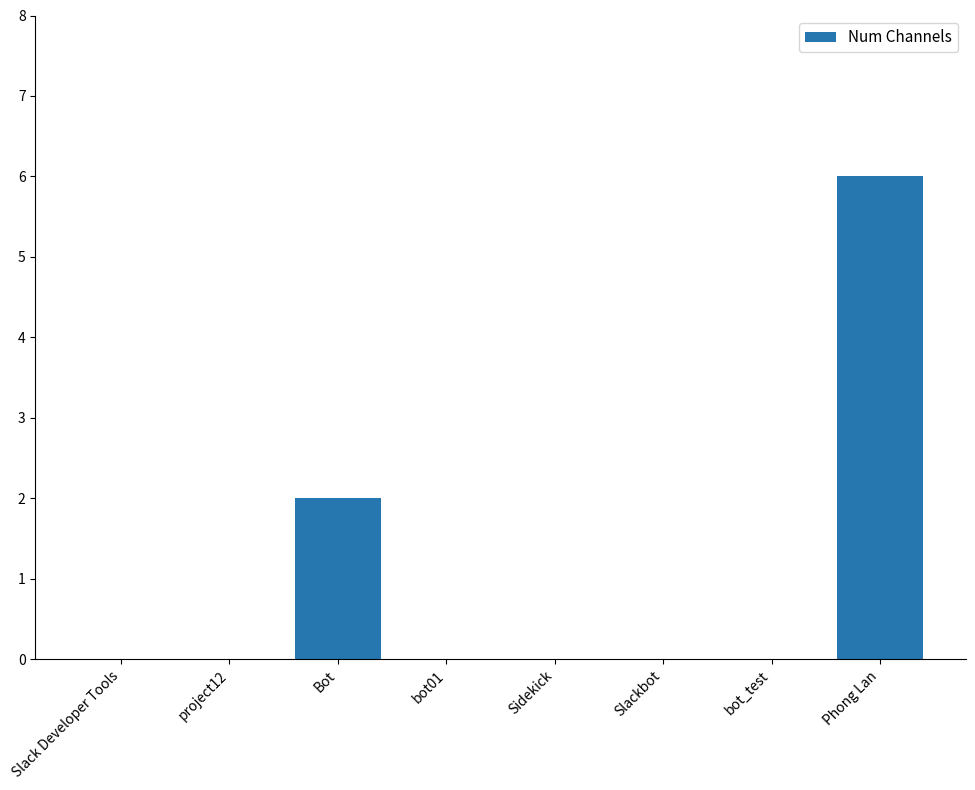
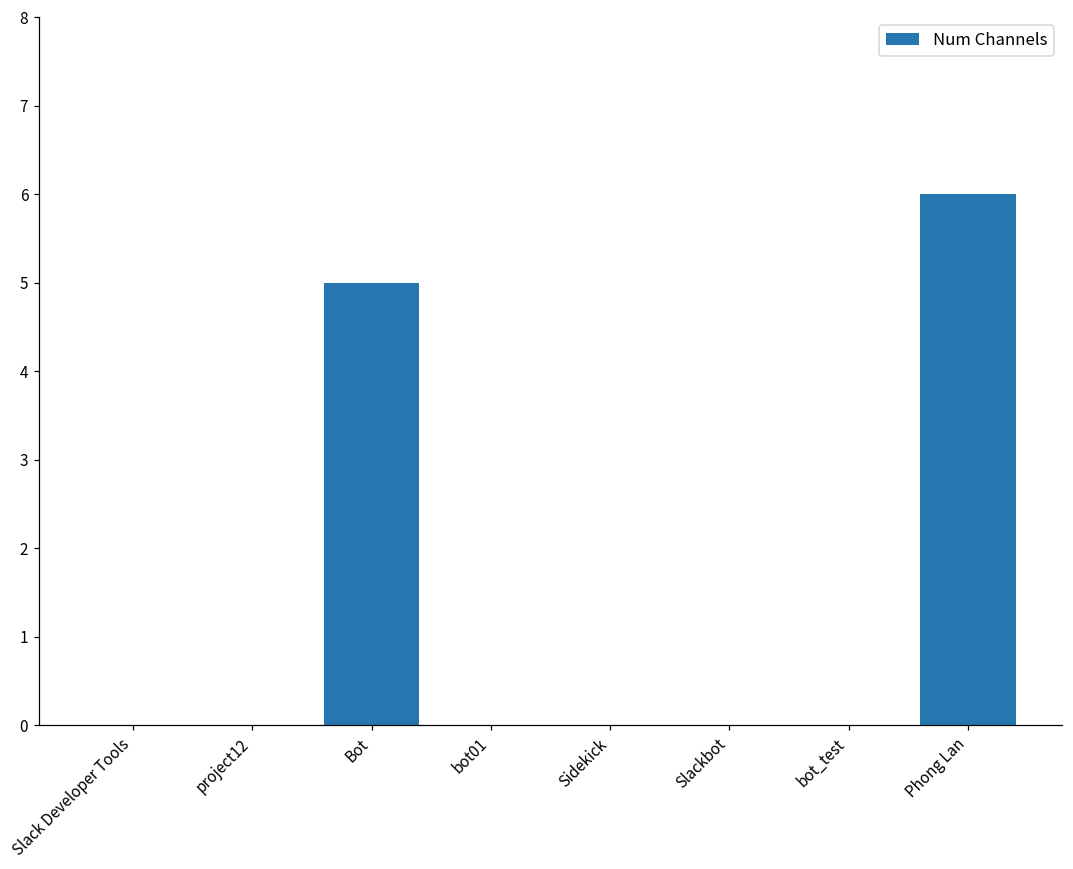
  {
    "Slack Developer Tools": 0,
    "project12": 0,
-   "Bot": 2,
+   "Bot": 5,
    "bot01": 0,
    "Sidekick": 0,
    "Slackbot": 0,
    "bot_test": 0,
    "Phong Lan": 6
  }
